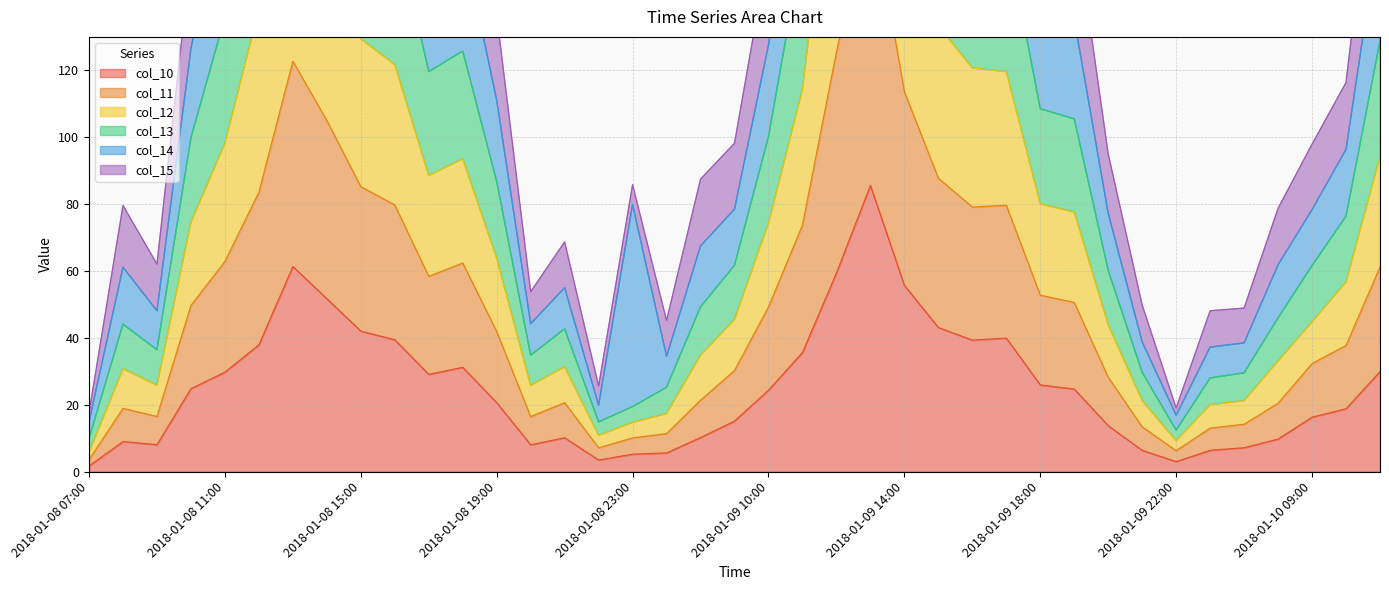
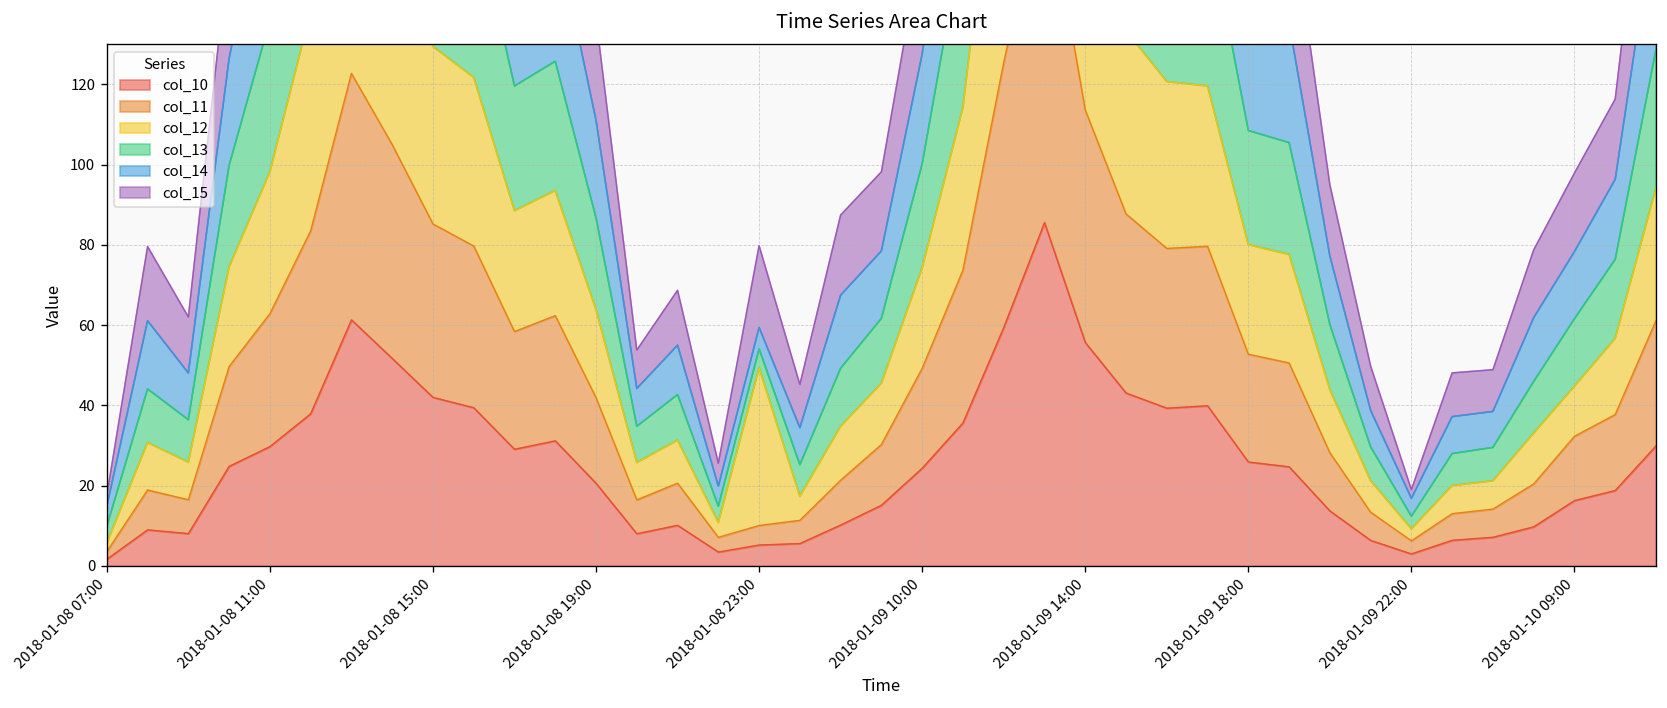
  {
    "col_12": {
      "2018-01-08 07:00": 2,
      "2018-01-08 11:00": 35,
      "2018-01-08 15:00": 44,
      "2018-01-08 19:00": 22,
-     "2018-01-08 23:00": 5,
+     "2018-01-08 23:00": 39,
      "2018-01-09 10:00": 25,
      "2018-01-09 18:00": 27,
      "2018-01-09 22:00": 3,
      "2018-01-10 09:00": 12
    },
    "col_13": {
      "2018-01-08 07:00": 4,
      "2018-01-08 19:00": 23,
      "2018-01-08 23:00": 5,
      "2018-01-09 10:00": 26,
      "2018-01-09 18:00": 28,
      "2018-01-09 22:00": 3,
      "2018-01-10 09:00": 17
    },
    "col_14": {
      "2018-01-08 07:00": 5,
      "2018-01-08 19:00": 24,
-     "2018-01-08 23:00": 60,
+     "2018-01-08 23:00": 5,
      "2018-01-09 10:00": 27,
      "2018-01-09 22:00": 4,
      "2018-01-10 09:00": 17
    },
    "col_15": {
      "2018-01-08 07:00": 3,
-     "2018-01-08 23:00": 6,
+     "2018-01-08 23:00": 20,
      "2018-01-09 22:00": 2,
      "2018-01-10 09:00": 20
    }
  }
